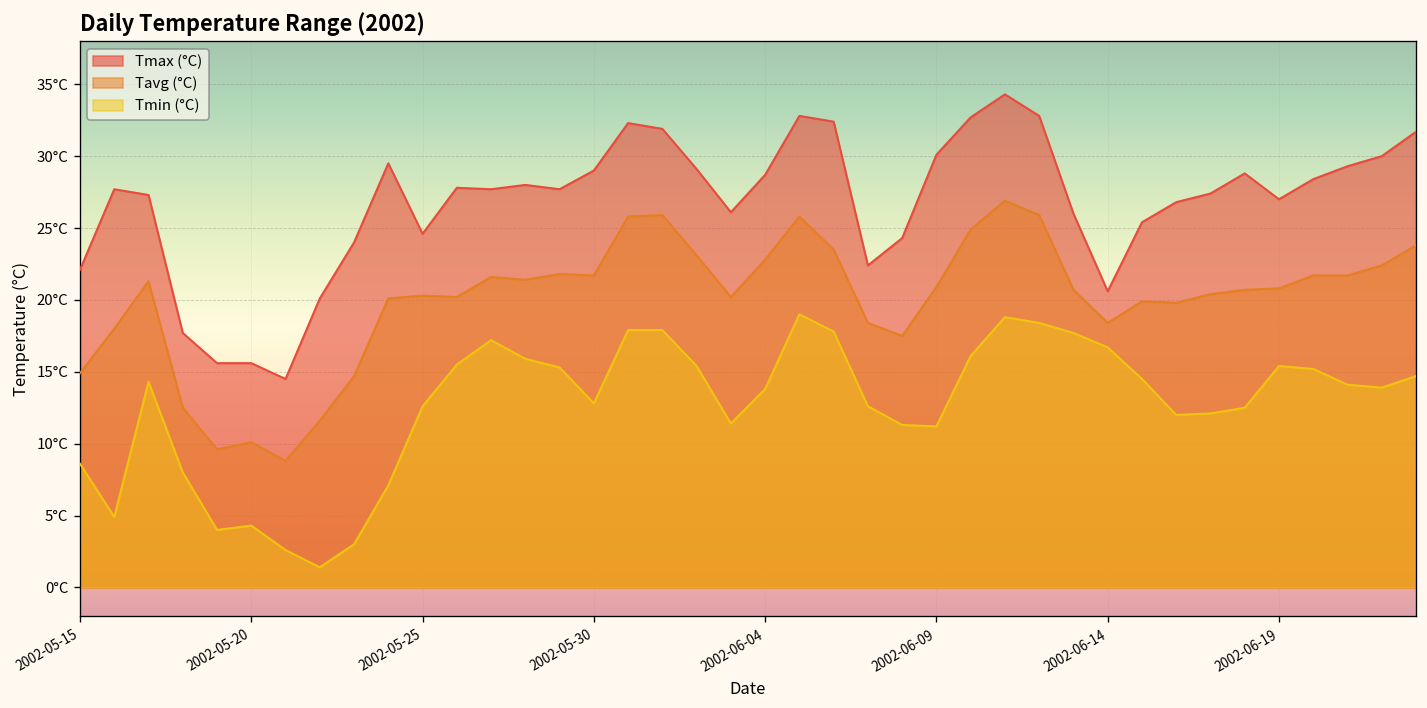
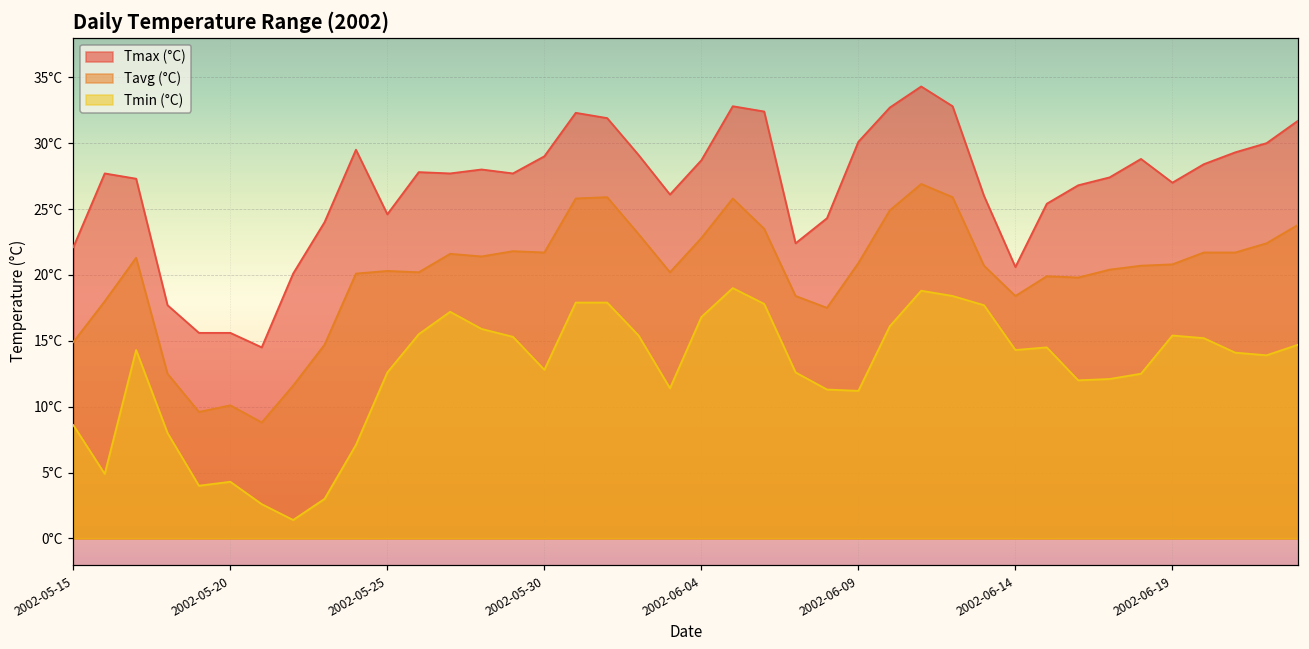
  {
    "Tmin (°C)": {
      "2002-05-15": "8.6°C",
      "2002-05-20": "4.3°C",
      "2002-05-25": "12.6°C",
      "2002-05-30": "12.8°C",
-     "2002-06-04": "13.8°C",
+     "2002-06-04": "16.8°C",
      "2002-06-09": "11.2°C",
-     "2002-06-14": "16.7°C",
+     "2002-06-14": "14.3°C",
      "2002-06-19": "15.4°C"
    }
  }
